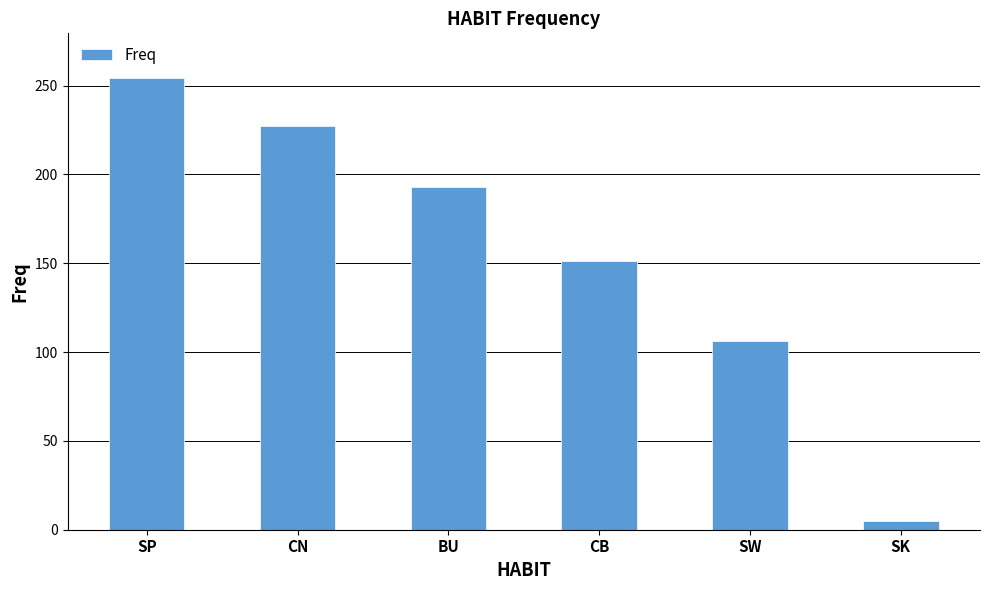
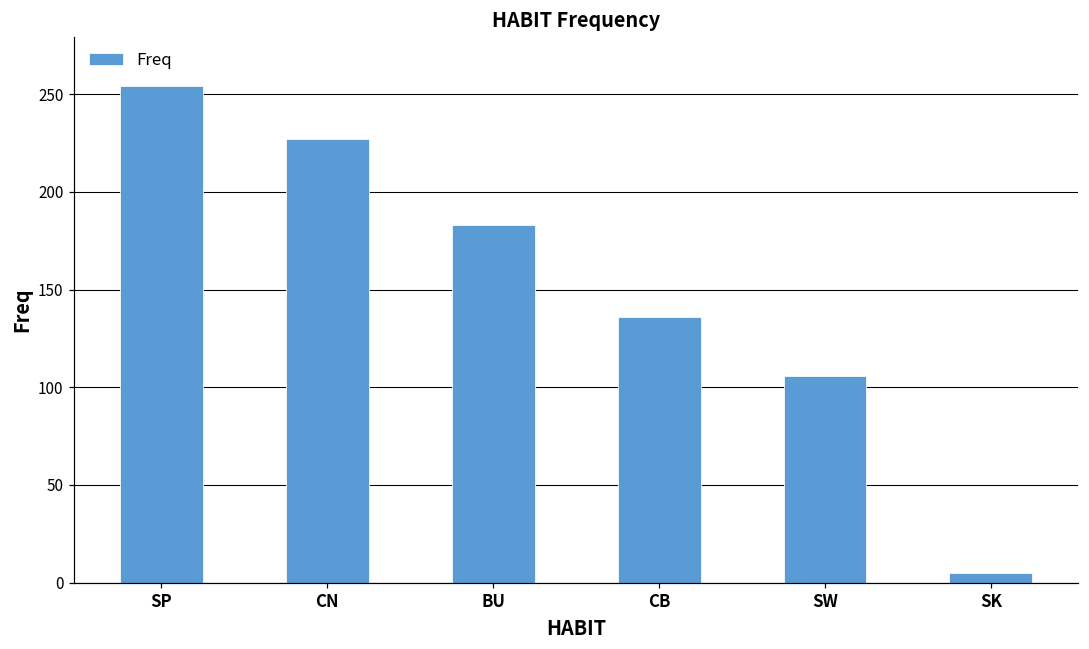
  {
    "SP": 254,
    "CN": 227,
-   "BU": 193,
-   "CB": 151,
+   "BU": 183,
+   "CB": 136,
    "SW": 106,
    "SK": 5
  }
